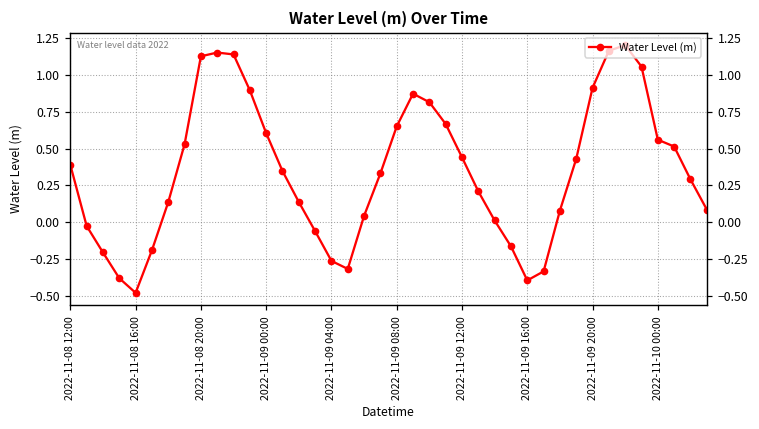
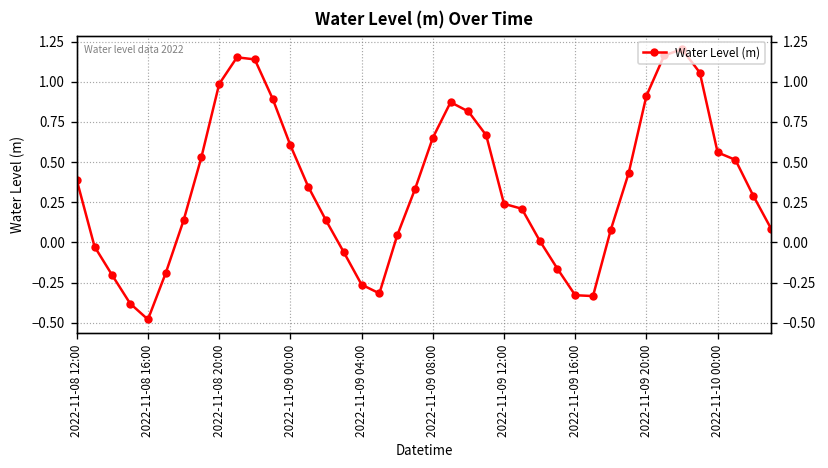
  {
    "2022-11-08 12:00": 0.39,
    "2022-11-08 16:00": -0.48,
-   "2022-11-08 20:00": 1.13,
+   "2022-11-08 20:00": 0.99,
    "2022-11-09 00:00": 0.60,
    "2022-11-09 04:00": -0.26,
    "2022-11-09 08:00": 0.65,
-   "2022-11-09 12:00": 0.44,
-   "2022-11-09 16:00": -0.39,
+   "2022-11-09 12:00": 0.24,
+   "2022-11-09 16:00": -0.33,
    "2022-11-09 20:00": 0.91,
    "2022-11-10 00:00": 0.56
  }
